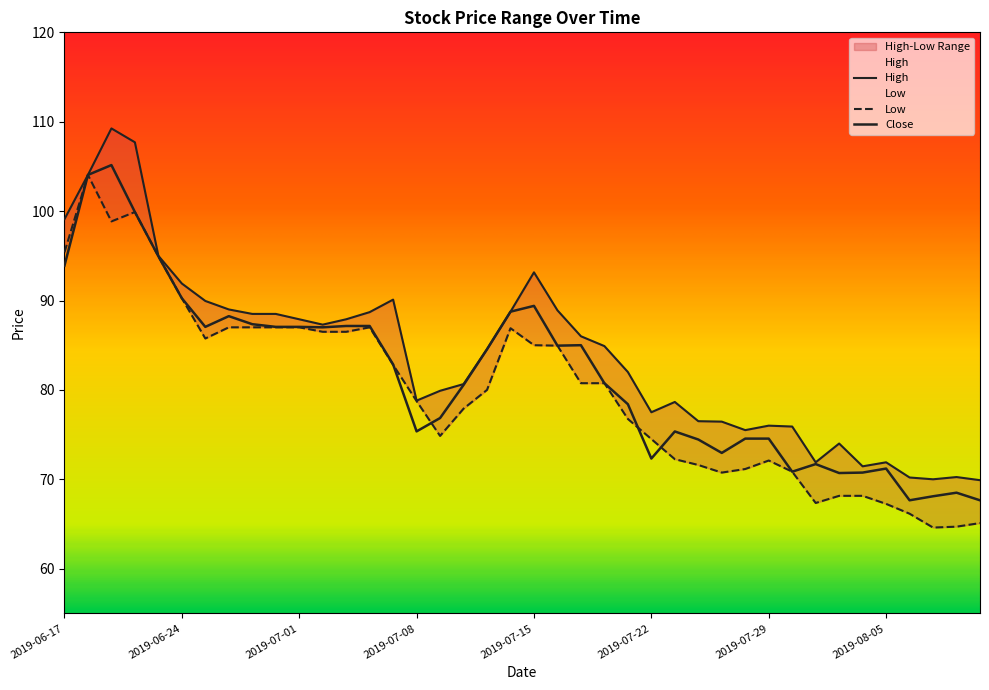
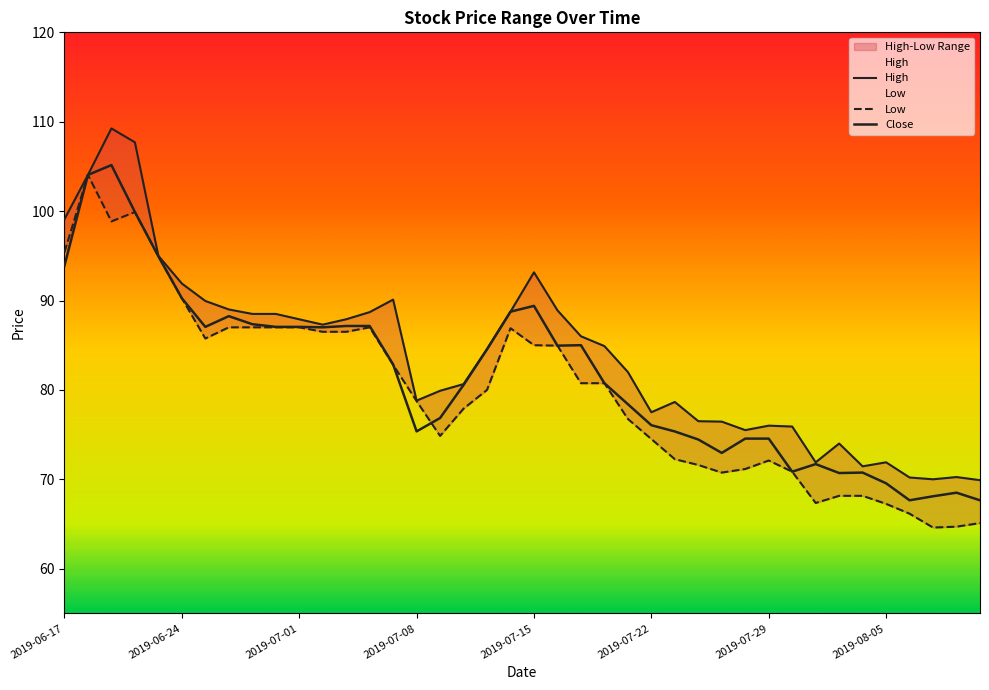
  {
    "Close": {
      "2019-06-17": 94,
      "2019-07-08": 75,
      "2019-07-15": 89,
-     "2019-07-22": 72,
+     "2019-07-22": 76,
      "2019-07-29": 75,
-     "2019-08-05": 71
+     "2019-08-05": 70
    }
  }
